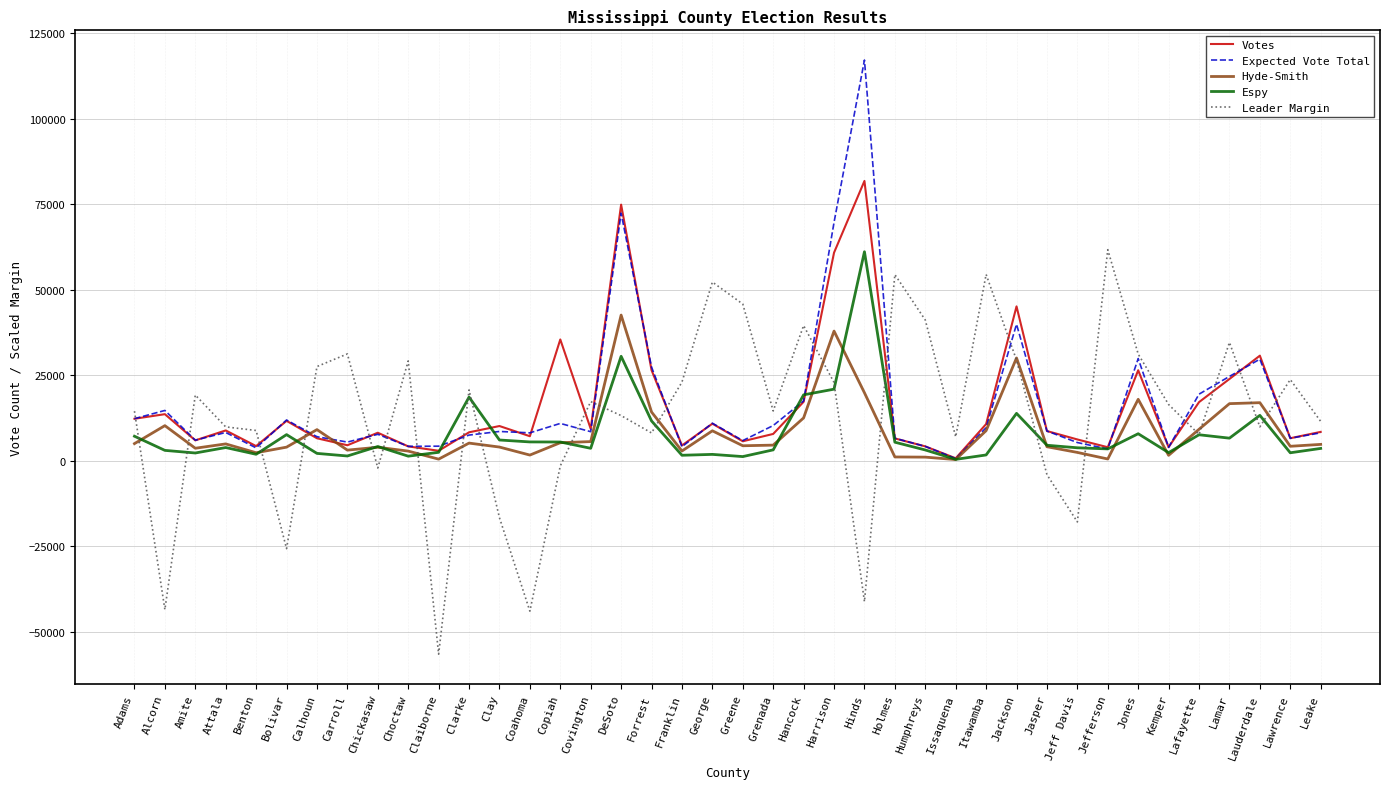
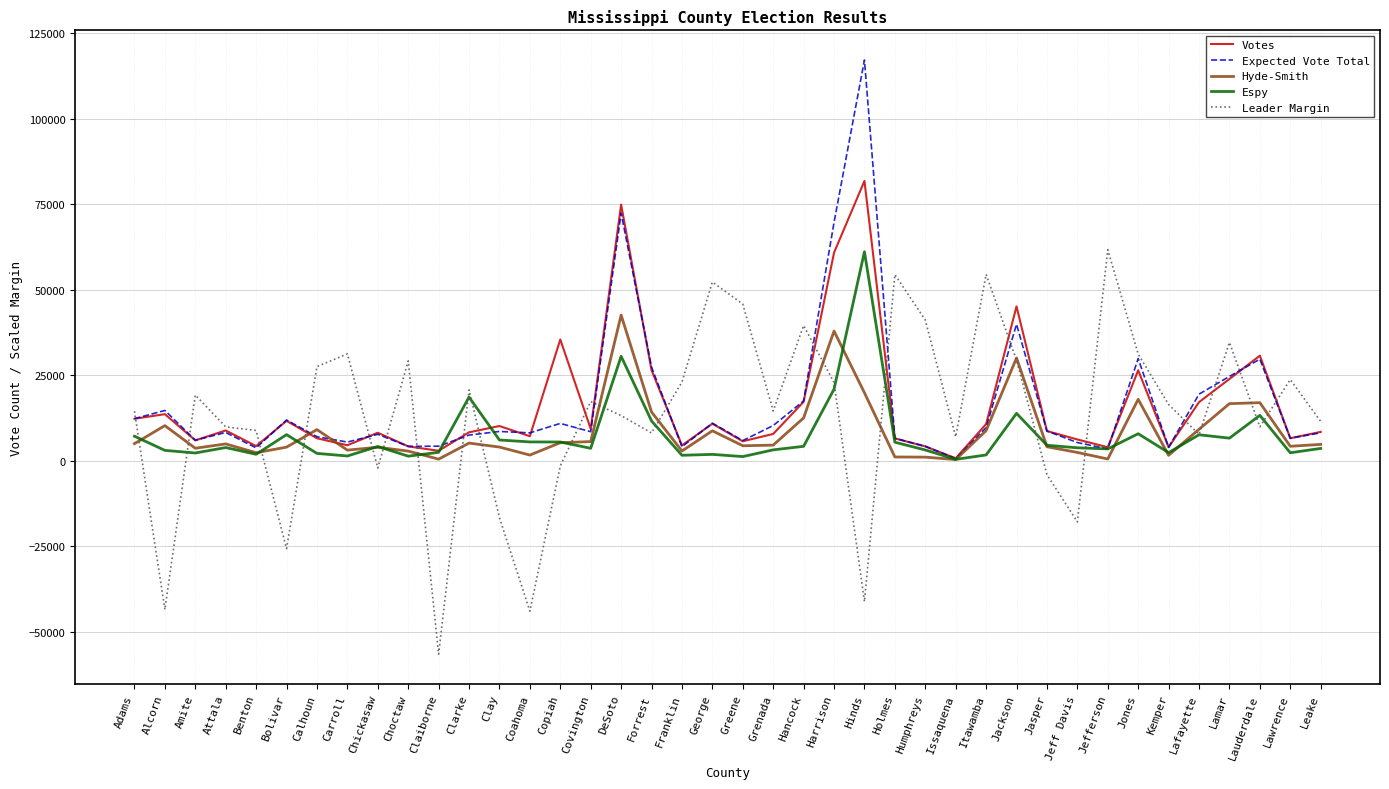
  {
    "Votes": {
      "Alcorn": 14000,
      "Carroll": 4000,
      "Clarke": 8000,
      "Clay": 10000,
      "Coahoma": 7000,
      "Copiah": 35000,
      "Covington": 9000,
      "DeSoto": 75000,
      "Forrest": 26000,
      "Grenada": 8000,
      "Harrison": 61000,
      "Hinds": 82000,
      "Itawamba": 11000,
      "Jackson": 45000,
      "Jeff Davis": 6000,
      "Jones": 26000,
      "Lafayette": 17000,
      "Lamar": 24000,
      "Lauderdale": 31000
    },
    "Expected Vote Total": {
      "Alcorn": 15000,
      "Carroll": 5000,
      "Claiborne": 4000,
      "Clarke": 7000,
      "Clay": 9000,
      "Coahoma": 8000,
      "Copiah": 11000,
      "Covington": 8000,
      "DeSoto": 72000,
      "Forrest": 27000,
      "Grenada": 10000,
      "Harrison": 70000,
      "Hinds": 117000,
      "Itawamba": 10000,
      "Jackson": 40000,
      "Jeff Davis": 5000,
      "Jones": 30000,
      "Lafayette": 19000,
      "Lamar": 25000,
      "Lauderdale": 30000
    },
    "Hyde-Smith": {
      "Adams": 5000,
      "Alcorn": 10000,
      "Amite": 4000,
      "Attala": 5000,
      "Bolivar": 4000,
      "Calhoun": 9000,
      "Carroll": 3000,
      "Choctaw": 3000,
      "Claiborne": 0,
      "Clarke": 5000,
      "Clay": 4000,
      "Coahoma": 2000,
      "Covington": 6000,
      "DeSoto": 43000,
      "Forrest": 14000,
      "Franklin": 3000,
      "George": 9000,
      "Greene": 4000,
      "Grenada": 5000,
      "Hancock": 12000,
      "Harrison": 38000,
      "Hinds": 20000,
      "Holmes": 1000,
      "Humphreys": 1000,
      "Itawamba": 9000,
      "Jeff Davis": 2000,
      "Jefferson": 0,
      "Jones": 18000,
      "Kemper": 2000,
      "Lafayette": 9000,
      "Lamar": 17000,
      "Lauderdale": 17000,
      "Lawrence": 4000,
      "Leake": 5000
    },
    "Espy": {
      "Adams": 7000,
      "Alcorn": 3000,
      "Amite": 2000,
      "Attala": 4000,
      "Bolivar": 8000,
      "Calhoun": 2000,
      "Carroll": 1000,
      "Choctaw": 1000,
      "Clarke": 19000,
      "Clay": 6000,
      "Coahoma": 5000,
      "Covington": 4000,
      "DeSoto": 31000,
      "Forrest": 12000,
      "Franklin": 2000,
      "George": 2000,
      "Greene": 1000,
      "Grenada": 3000,
-     "Hancock": 19000,
+     "Hancock": 4000,
      "Harrison": 21000,
      "Hinds": 61000,
      "Holmes": 5000,
      "Humphreys": 3000,
      "Itawamba": 2000,
      "Jackson": 14000,
      "Jeff Davis": 4000,
      "Jones": 8000,
      "Kemper": 2000,
      "Lamar": 7000,
      "Lauderdale": 13000,
      "Lawrence": 2000,
      "Leake": 4000
    },
    "Leader Margin": {
      "Adams": 14000,
      "Alcorn": -44000,
      "Amite": 19000,
      "Attala": 10000,
      "Benton": 9000,
      "Bolivar": -26000,
      "Calhoun": 28000,
      "Carroll": 31000,
      "Chickasaw": -2000,
      "Choctaw": 29000,
      "Claiborne": -57000,
      "Clarke": 21000,
      "Clay": -17000,
      "Coahoma": -44000,
      "Copiah": -2000,
      "Covington": 17000,
      "DeSoto": 13000,
      "Forrest": 8000,
      "Franklin": 23000,
      "George": 52000,
      "Greene": 46000,
      "Grenada": 15000,
      "Hancock": 39000,
      "Harrison": 23000,
      "Hinds": -41000,
      "Holmes": 54000,
      "Humphreys": 41000,
      "Issaquena": 7000,
      "Itawamba": 54000,
      "Jasper": -4000,
      "Jeff Davis": -18000,
      "Jefferson": 62000,
      "Jones": 31000,
      "Kemper": 16000,
      "Lamar": 35000,
      "Lauderdale": 10000,
      "Lawrence": 24000,
      "Leake": 11000
    }
  }
